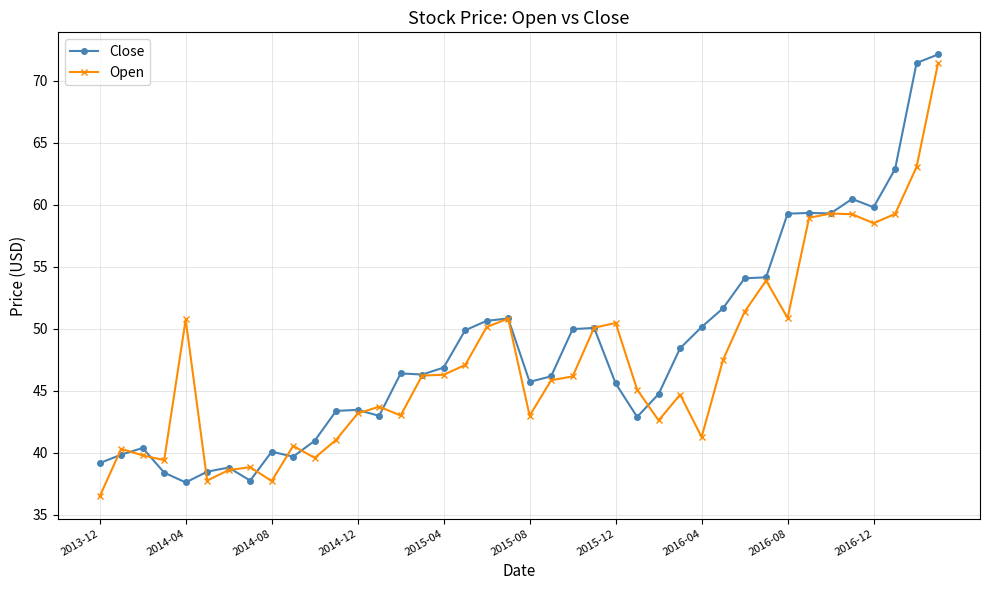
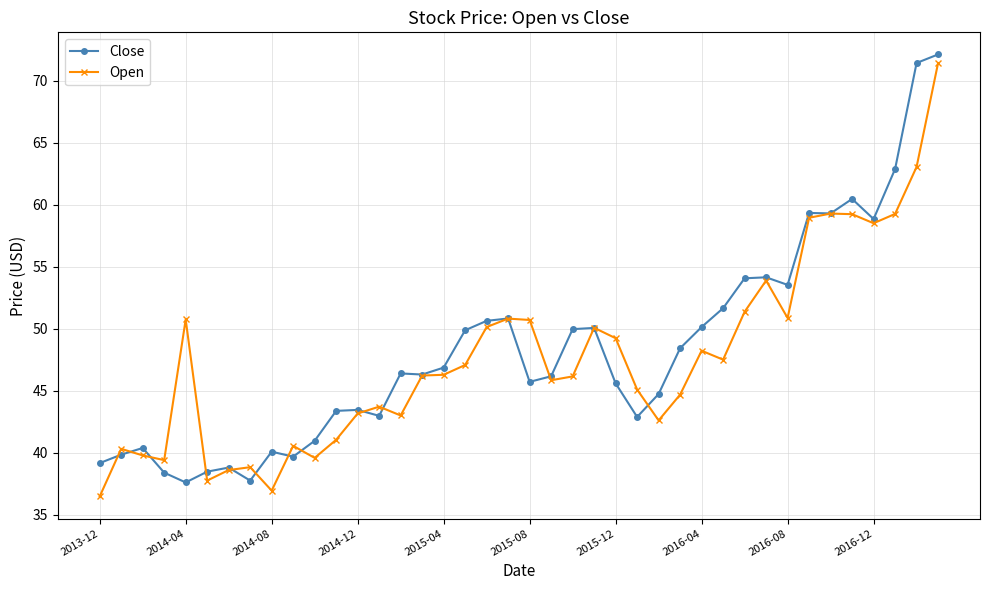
  {
    "Close": {
      "2013-12": 39.2,
      "2014-04": 37.6,
      "2014-08": 40.1,
      "2014-12": 43.5,
      "2015-04": 46.9,
      "2015-08": 45.7,
      "2015-12": 45.6,
      "2016-04": 50.2,
-     "2016-08": 59.3,
-     "2016-12": 59.8
+     "2016-08": 53.6,
+     "2016-12": 58.9
    },
    "Open": {
      "2013-12": 36.5,
      "2014-04": 50.8,
-     "2014-08": 37.7,
+     "2014-08": 37.0,
      "2014-12": 43.2,
      "2015-04": 46.3,
-     "2015-08": 43.0,
-     "2015-12": 50.5,
-     "2016-04": 41.3,
+     "2015-08": 50.7,
+     "2015-12": 49.3,
+     "2016-04": 48.2,
      "2016-08": 50.9,
      "2016-12": 58.5
    }
  }
